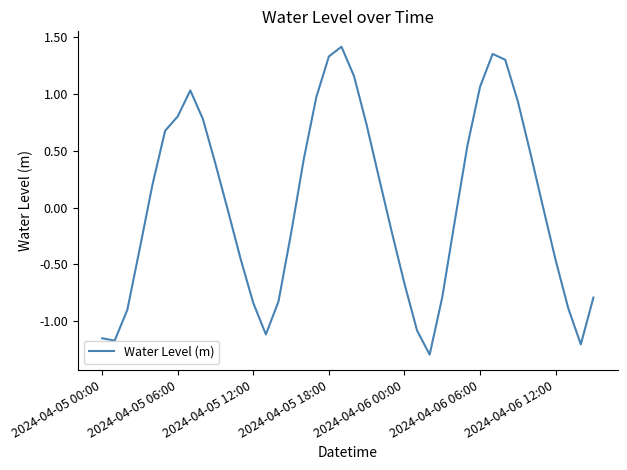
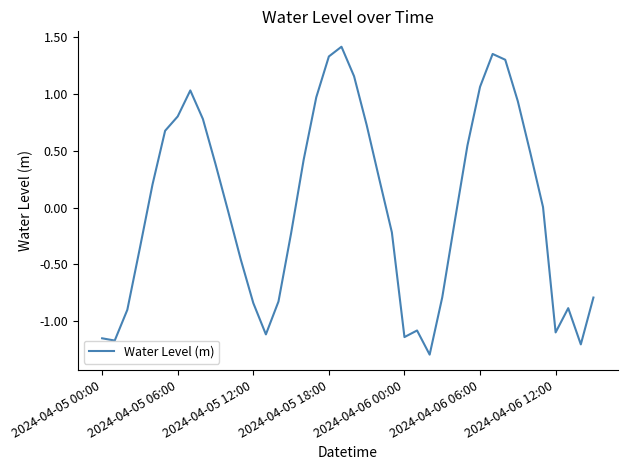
  {
    "2024-04-05 00:00": -1.15,
    "2024-04-05 06:00": 0.80,
    "2024-04-05 12:00": -0.84,
    "2024-04-05 18:00": 1.33,
-   "2024-04-06 00:00": -0.67,
+   "2024-04-06 00:00": -1.14,
    "2024-04-06 06:00": 1.06,
-   "2024-04-06 12:00": -0.46
+   "2024-04-06 12:00": -1.10
  }
